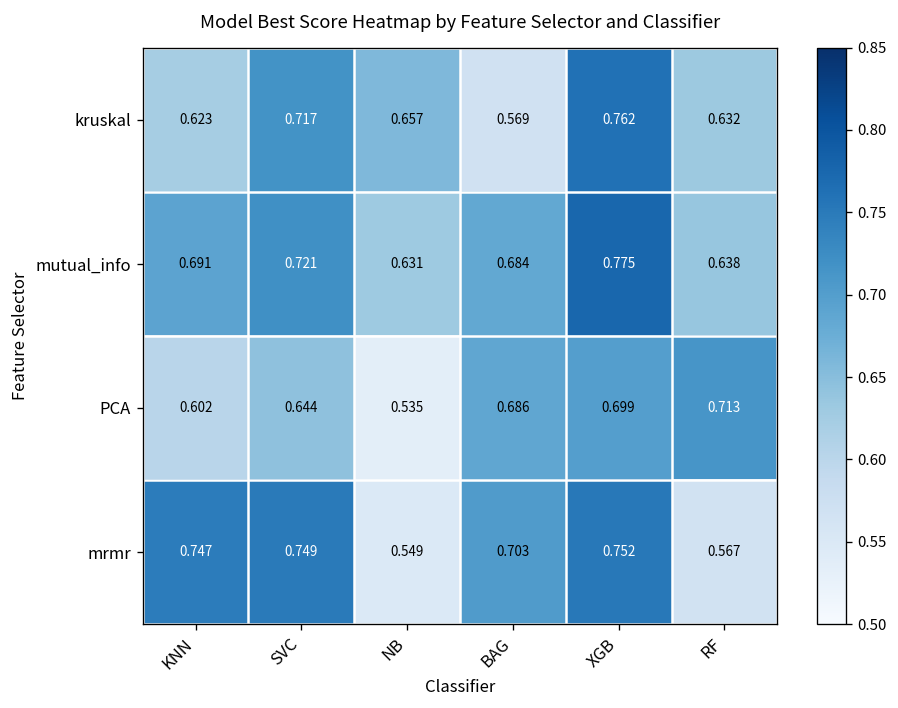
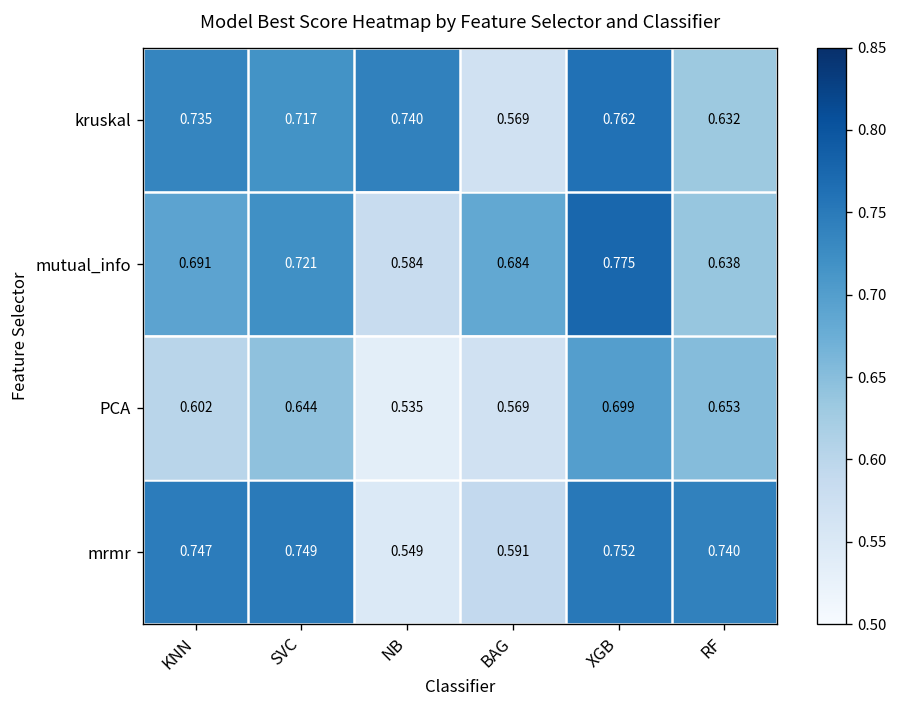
  {
    "kruskal": {
-     "KNN": 0.623,
+     "KNN": 0.735,
      "SVC": 0.717,
-     "NB": 0.657,
+     "NB": 0.740,
      "BAG": 0.569,
      "XGB": 0.762,
      "RF": 0.632
    },
    "mutual_info": {
      "KNN": 0.691,
      "SVC": 0.721,
-     "NB": 0.631,
+     "NB": 0.584,
      "BAG": 0.684,
      "XGB": 0.775,
      "RF": 0.638
    },
    "PCA": {
      "KNN": 0.602,
      "SVC": 0.644,
      "NB": 0.535,
-     "BAG": 0.686,
+     "BAG": 0.569,
      "XGB": 0.699,
-     "RF": 0.713
+     "RF": 0.653
    },
    "mrmr": {
      "KNN": 0.747,
      "SVC": 0.749,
      "NB": 0.549,
-     "BAG": 0.703,
+     "BAG": 0.591,
      "XGB": 0.752,
-     "RF": 0.567
+     "RF": 0.740
    }
  }
